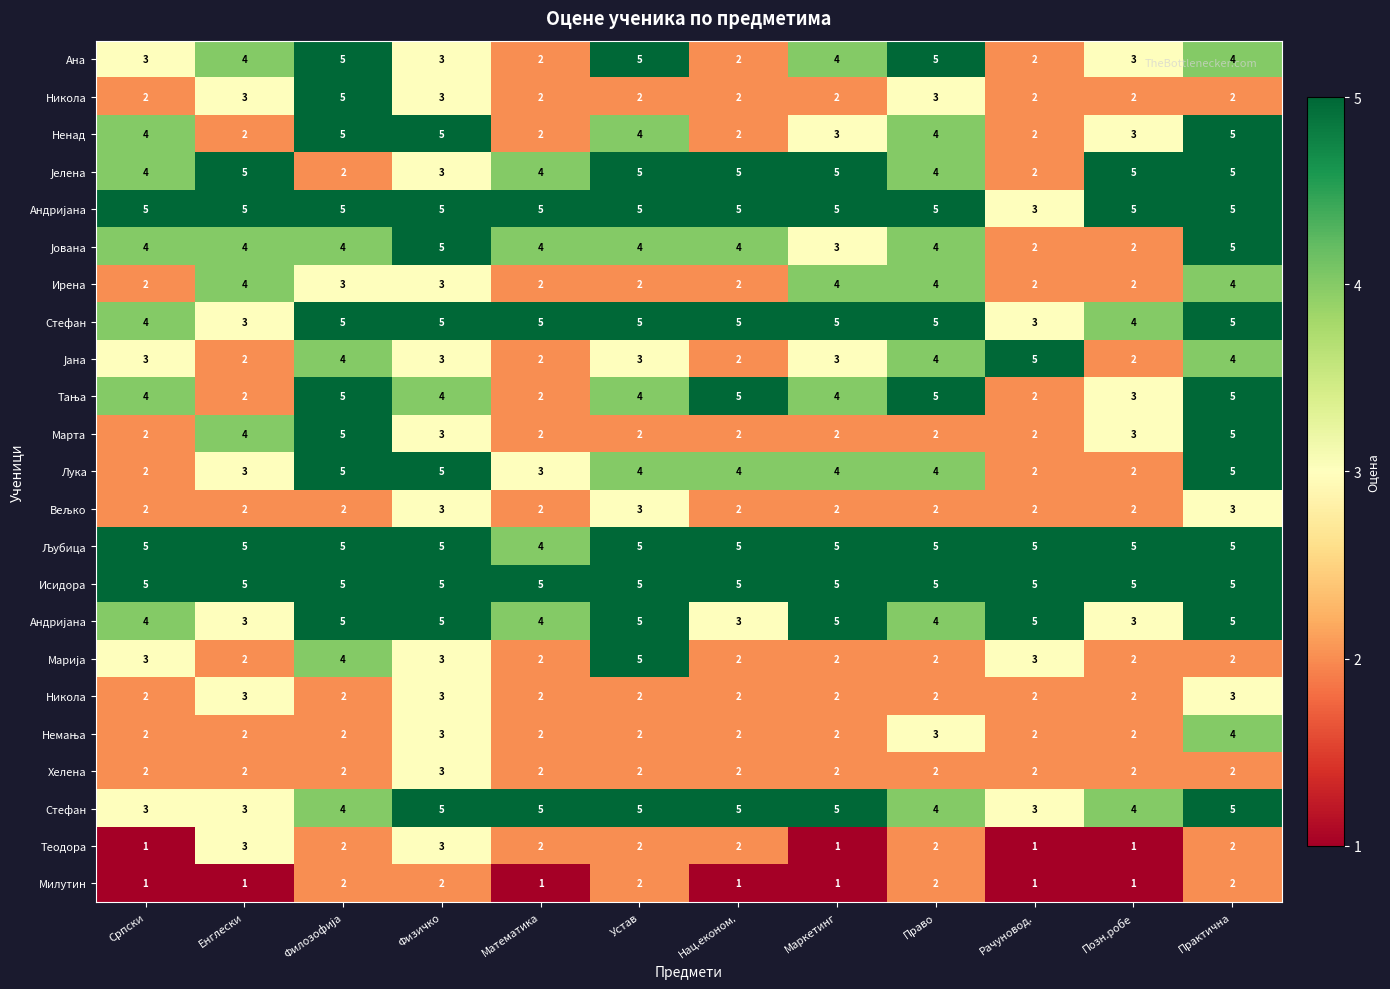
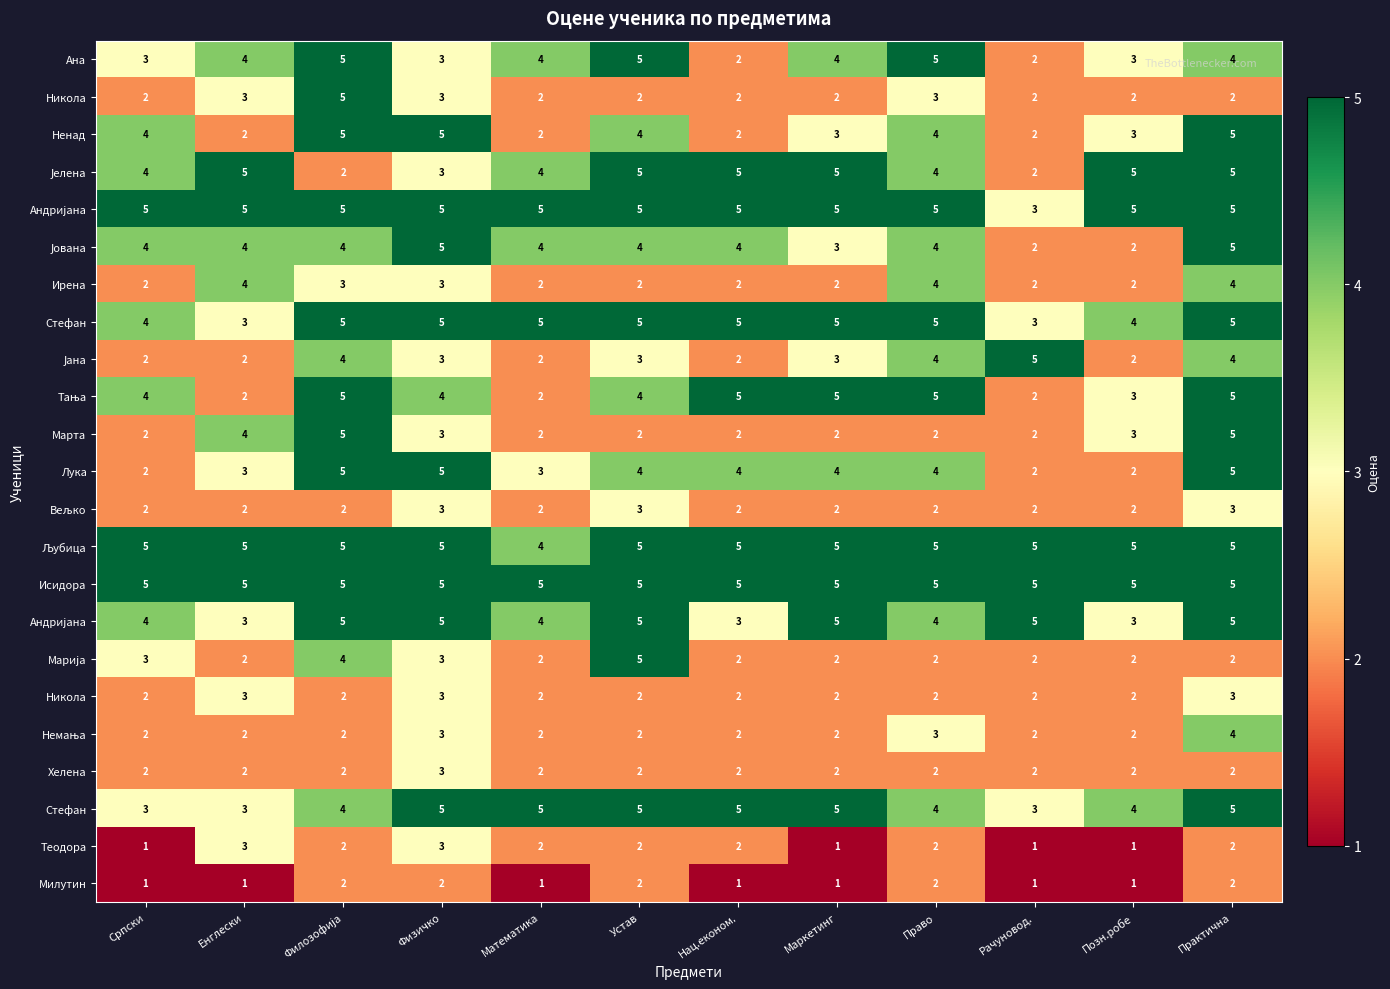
  {
    "Ана": {
      "Српски": 3,
      "Енглески": 4,
      "Филозофија": 5,
      "Физичко": 3,
-     "Математика": 2,
+     "Математика": 4,
      "Устав": 5,
      "Нац.економ.": 2,
      "Маркетинг": 4,
      "Право": 5,
      "Рачуновод.": 2,
      "Позн.робе": 3
    },
    "Ирена": {
      "Српски": 2,
      "Енглески": 4,
      "Филозофија": 3,
      "Физичко": 3,
      "Математика": 2,
      "Устав": 2,
      "Нац.економ.": 2,
-     "Маркетинг": 4,
+     "Маркетинг": 2,
      "Право": 4,
      "Рачуновод.": 2,
      "Позн.робе": 2,
      "Практична": 4
    },
    "Јана": {
-     "Српски": 3,
+     "Српски": 2,
      "Енглески": 2,
      "Филозофија": 4,
      "Физичко": 3,
      "Математика": 2,
      "Устав": 3,
      "Нац.економ.": 2,
      "Маркетинг": 3,
      "Право": 4,
      "Рачуновод.": 5,
      "Позн.робе": 2,
      "Практична": 4
    },
    "Тања": {
      "Српски": 4,
      "Енглески": 2,
      "Филозофија": 5,
      "Физичко": 4,
      "Математика": 2,
      "Устав": 4,
      "Нац.економ.": 5,
-     "Маркетинг": 4,
+     "Маркетинг": 5,
      "Право": 5,
      "Рачуновод.": 2,
      "Позн.робе": 3,
      "Практична": 5
    },
    "Марија": {
      "Српски": 3,
      "Енглески": 2,
      "Филозофија": 4,
      "Физичко": 3,
      "Математика": 2,
      "Устав": 5,
      "Нац.економ.": 2,
      "Маркетинг": 2,
      "Право": 2,
-     "Рачуновод.": 3,
+     "Рачуновод.": 2,
      "Позн.робе": 2,
      "Практична": 2
    }
  }
